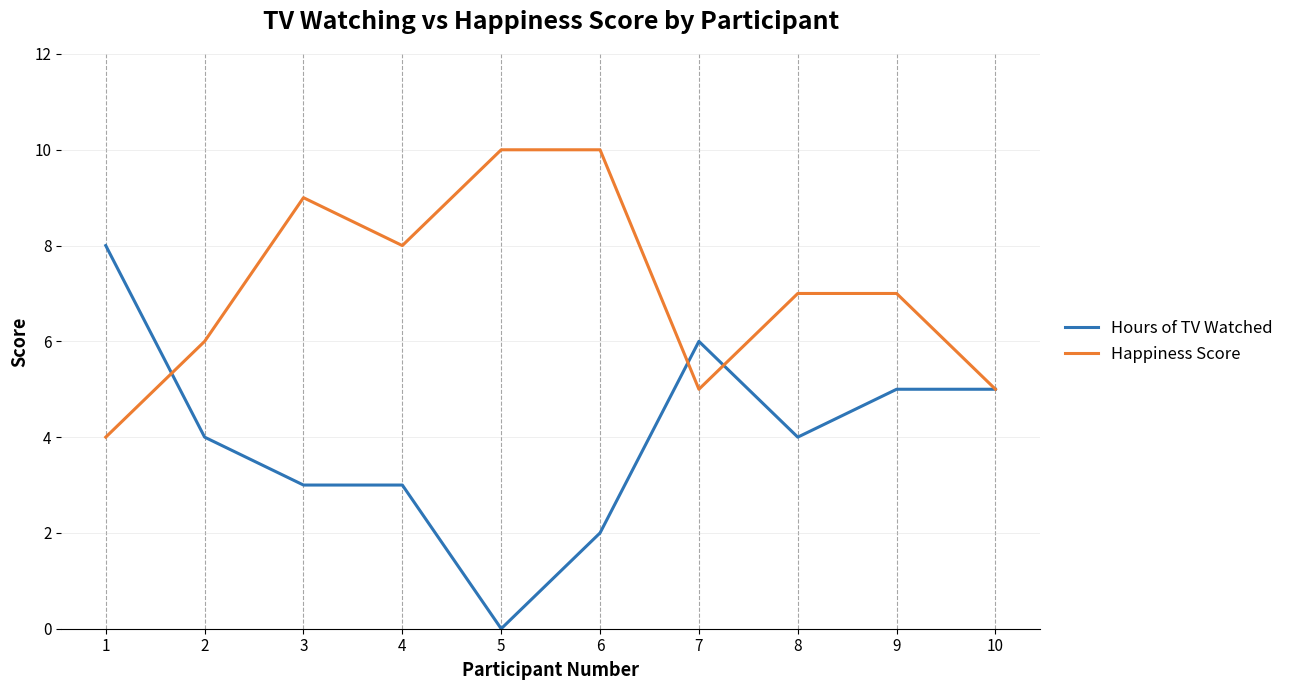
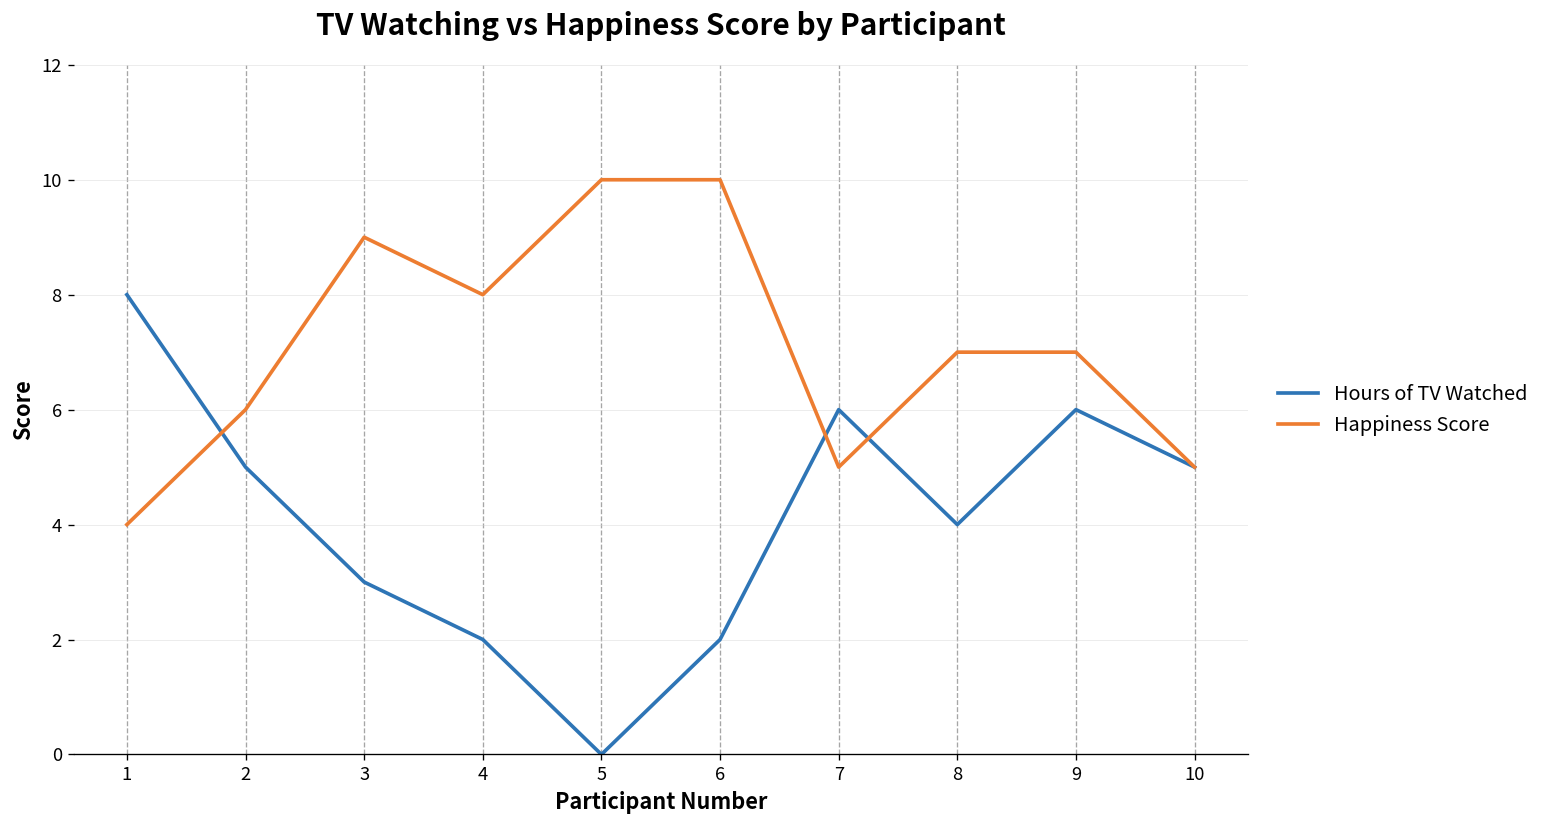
  {
    "Hours of TV Watched": {
      "1": 8,
-     "2": 4,
+     "2": 5,
      "3": 3,
-     "4": 3,
+     "4": 2,
      "5": 0,
      "6": 2,
      "7": 6,
      "8": 4,
-     "9": 5
+     "9": 6
    },
    "Happiness Score": {
      "1": 4,
      "2": 6,
      "3": 9,
      "4": 8,
      "5": 10,
      "6": 10,
      "7": 5,
      "8": 7,
      "9": 7
    }
  }
